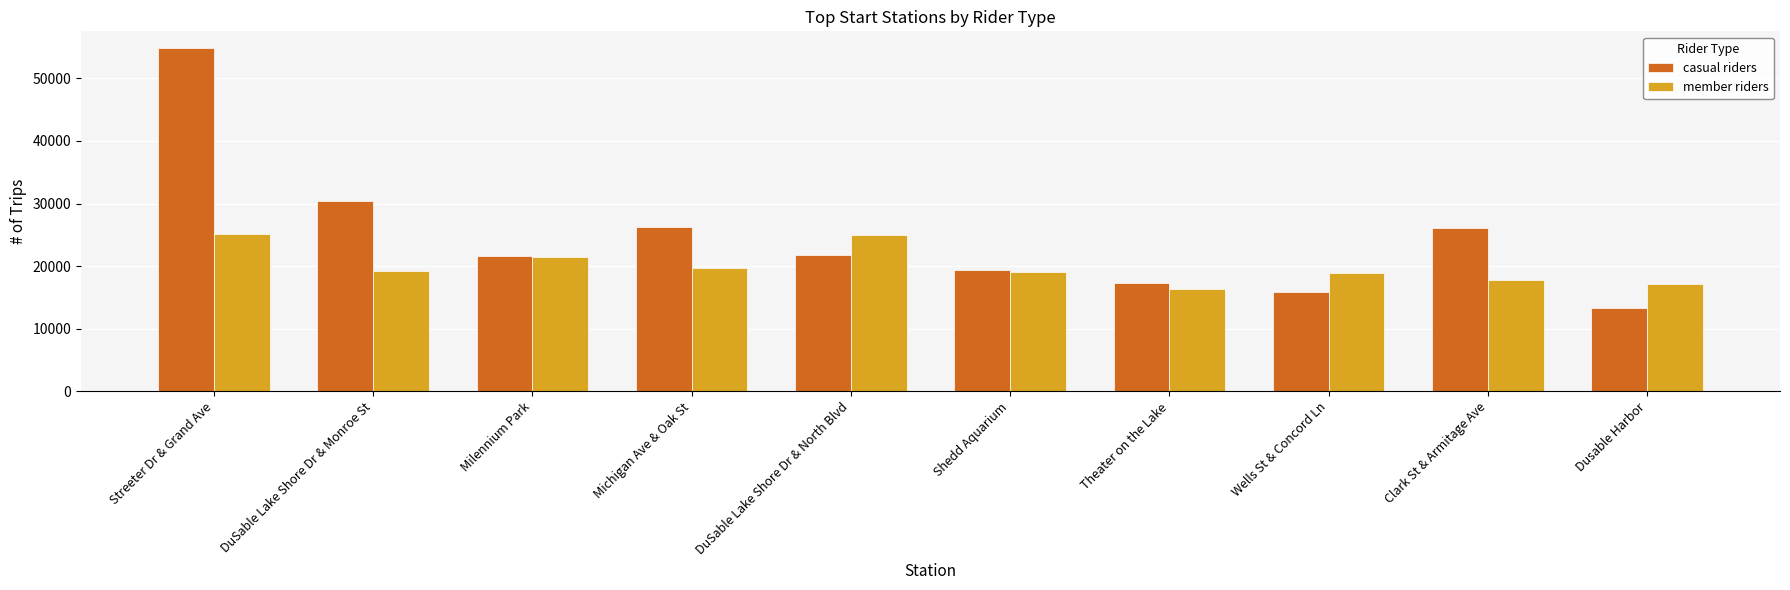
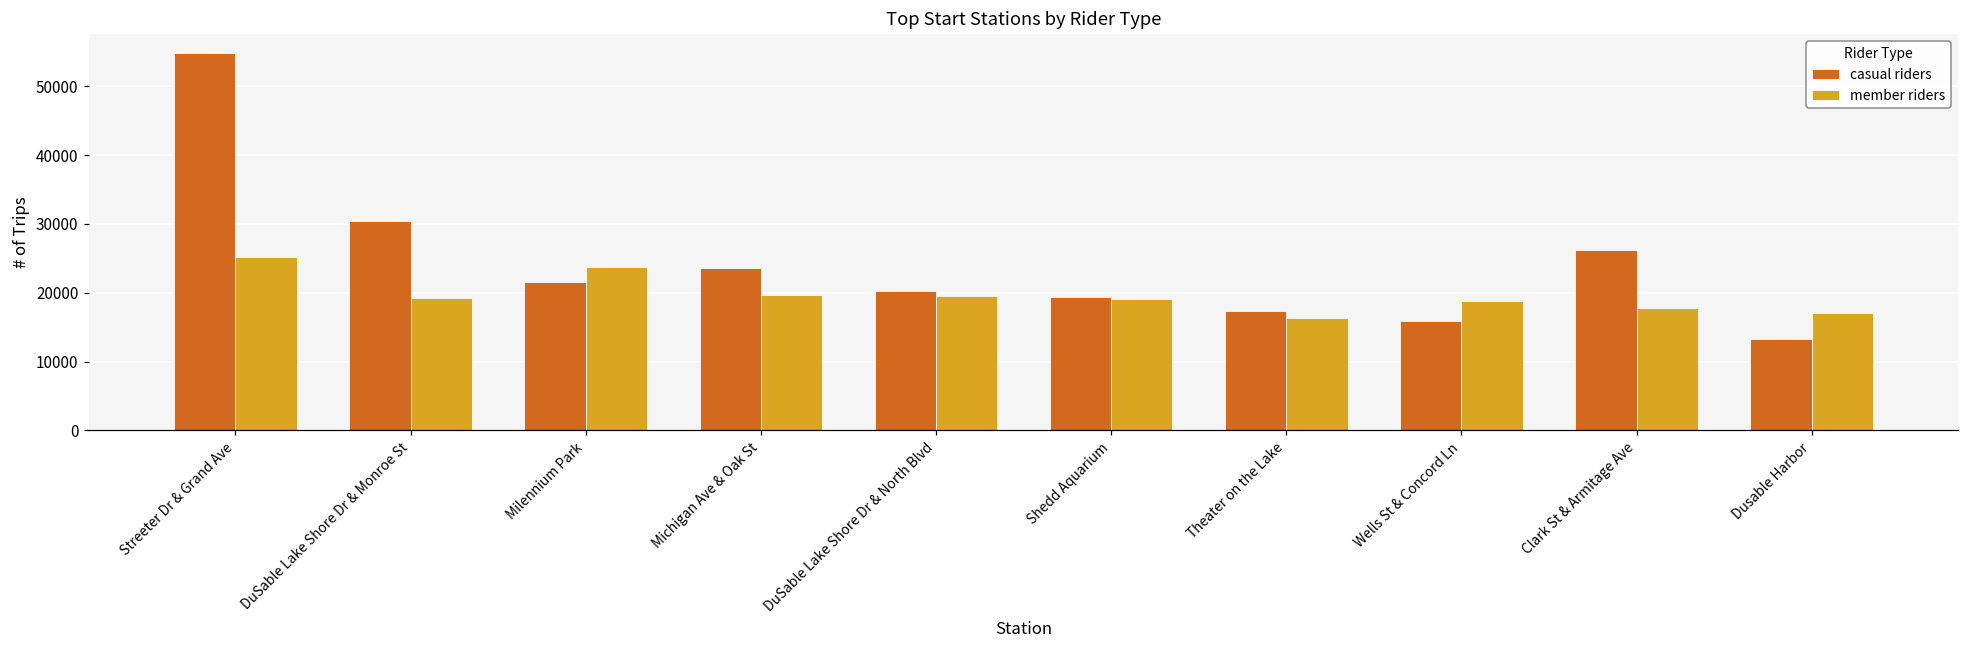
  {
    "casual riders": {
      "Streeter Dr & Grand Ave": 55000,
      "DuSable Lake Shore Dr & Monroe St": 30000,
      "Milennium Park": 22000,
-     "Michigan Ave & Oak St": 26000,
-     "DuSable Lake Shore Dr & North Blvd": 22000,
+     "Michigan Ave & Oak St": 24000,
+     "DuSable Lake Shore Dr & North Blvd": 20000,
      "Shedd Aquarium": 19000,
      "Theater on the Lake": 17000,
      "Wells St & Concord Ln": 16000,
      "Clark St & Armitage Ave": 26000,
      "Dusable Harbor": 13000
    },
    "member riders": {
      "Streeter Dr & Grand Ave": 25000,
      "DuSable Lake Shore Dr & Monroe St": 19000,
-     "Milennium Park": 21000,
+     "Milennium Park": 24000,
      "Michigan Ave & Oak St": 20000,
-     "DuSable Lake Shore Dr & North Blvd": 25000,
+     "DuSable Lake Shore Dr & North Blvd": 20000,
      "Shedd Aquarium": 19000,
      "Theater on the Lake": 16000,
      "Wells St & Concord Ln": 19000,
      "Clark St & Armitage Ave": 18000,
      "Dusable Harbor": 17000
    }
  }
